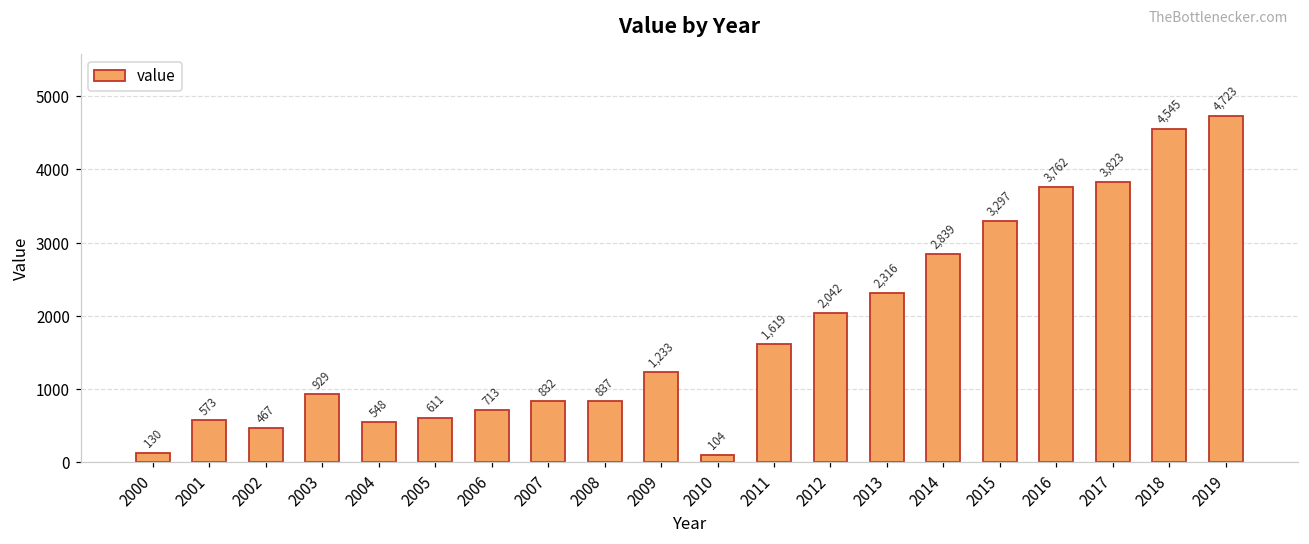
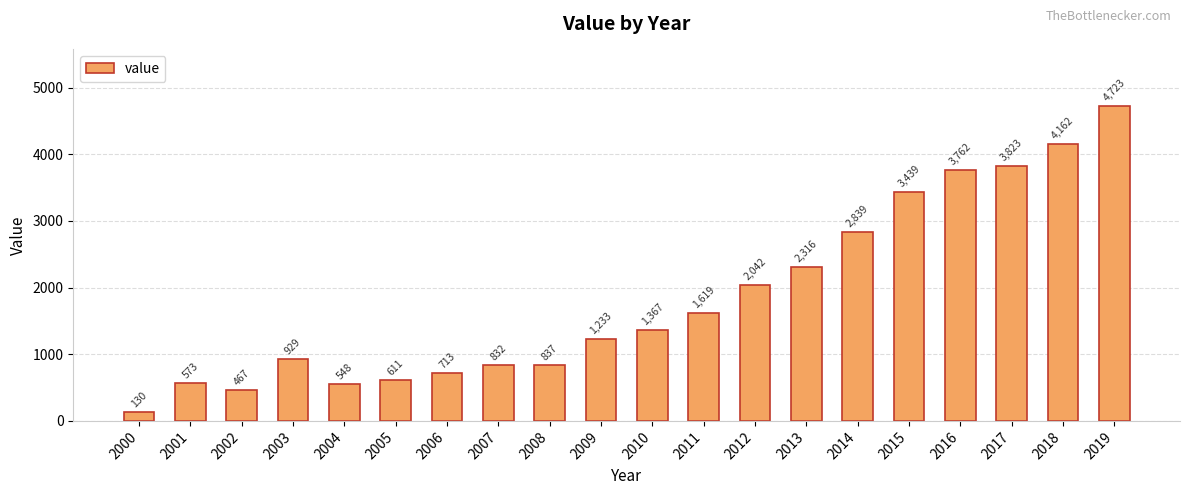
  {
    "2000": "130",
    "2001": "573",
    "2002": "467",
    "2003": "929",
    "2004": "548",
    "2005": "611",
    "2006": "713",
    "2007": "832",
    "2008": "837",
    "2009": "1,233",
-   "2010": "104",
+   "2010": "1,367",
    "2011": "1,619",
    "2012": "2,042",
    "2013": "2,316",
    "2014": "2,839",
-   "2015": "3,297",
+   "2015": "3,439",
    "2016": "3,762",
    "2017": "3,823",
-   "2018": "4,545",
+   "2018": "4,162",
    "2019": "4,723"
  }
